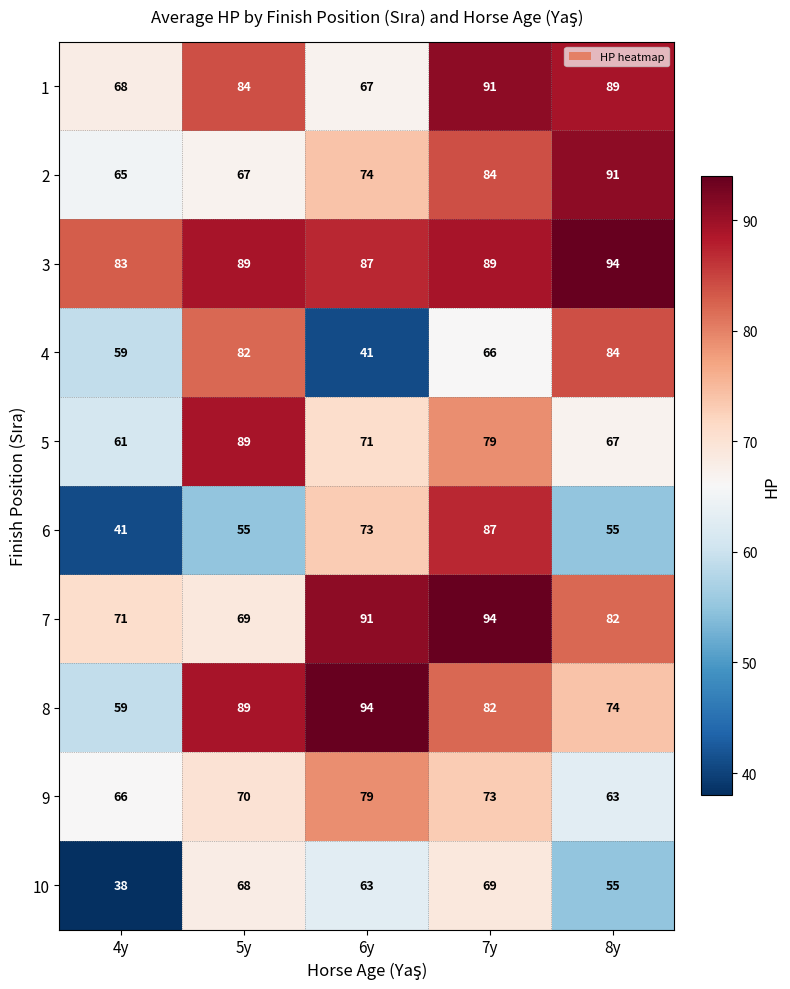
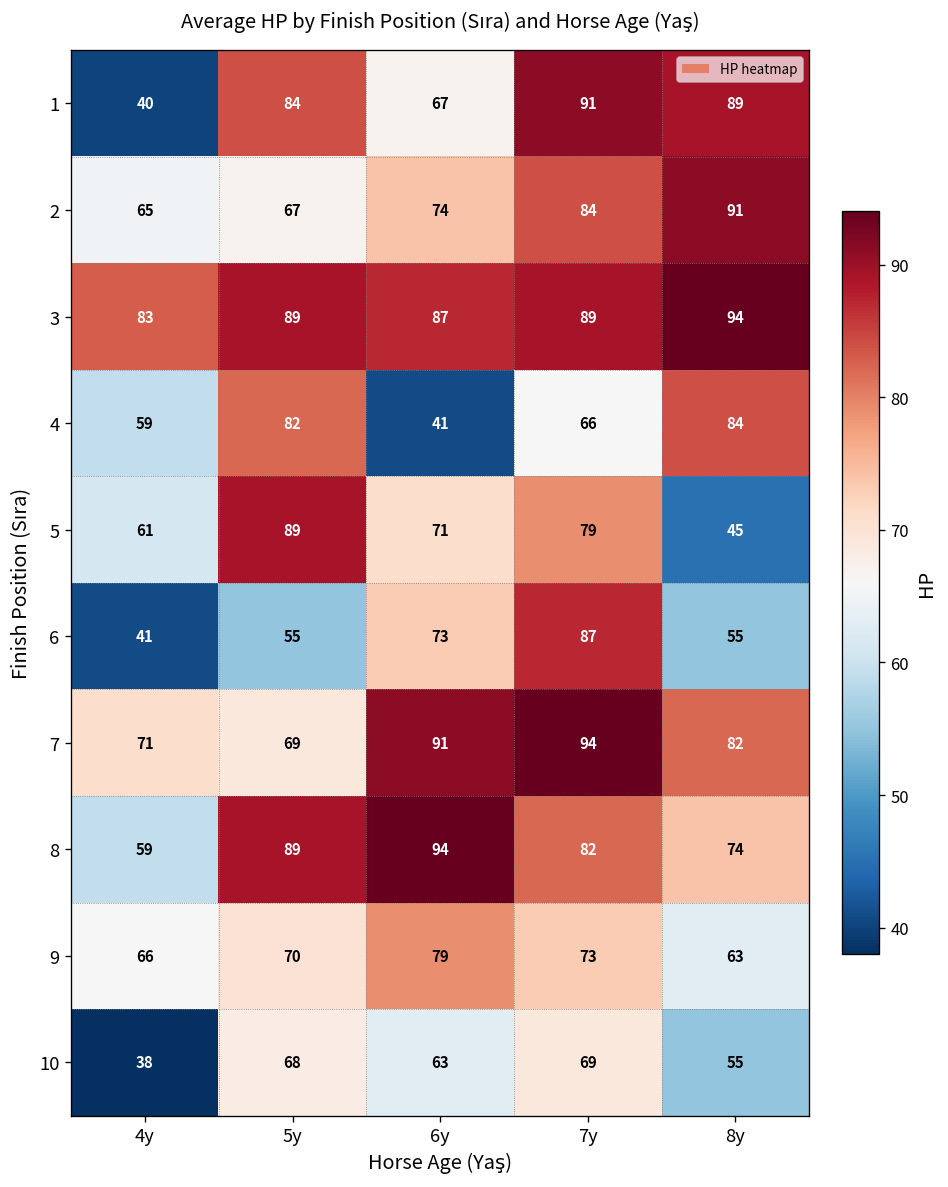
  {
    "1": {
-     "4y": 68,
+     "4y": 40,
      "5y": 84,
      "6y": 67,
      "7y": 91,
      "8y": 89
    },
    "2": {
      "4y": 65,
      "5y": 67,
      "6y": 74,
      "7y": 84,
      "8y": 91
    },
    "3": {
      "4y": 83,
      "5y": 89,
      "6y": 87,
      "7y": 89,
      "8y": 94
    },
    "4": {
      "4y": 59,
      "5y": 82,
      "6y": 41,
      "7y": 66,
      "8y": 84
    },
    "5": {
      "4y": 61,
      "5y": 89,
      "6y": 71,
      "7y": 79,
-     "8y": 67
+     "8y": 45
    },
    "6": {
      "4y": 41,
      "5y": 55,
      "6y": 73,
      "7y": 87,
      "8y": 55
    },
    "7": {
      "4y": 71,
      "5y": 69,
      "6y": 91,
      "7y": 94,
      "8y": 82
    },
    "8": {
      "4y": 59,
      "5y": 89,
      "6y": 94,
      "7y": 82,
      "8y": 74
    },
    "9": {
      "4y": 66,
      "5y": 70,
      "6y": 79,
      "7y": 73,
      "8y": 63
    },
    "10": {
      "4y": 38,
      "5y": 68,
      "6y": 63,
      "7y": 69,
      "8y": 55
    }
  }
